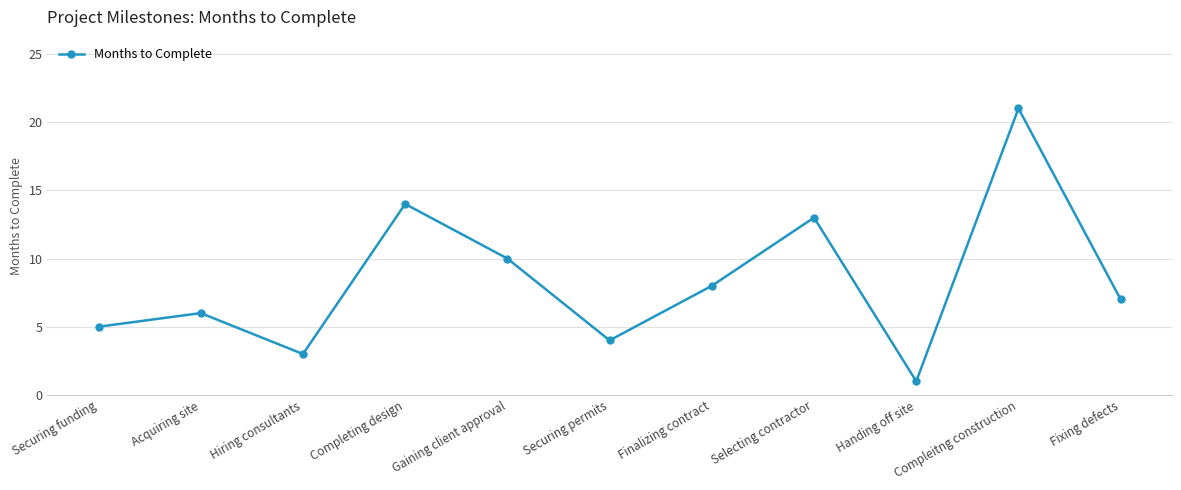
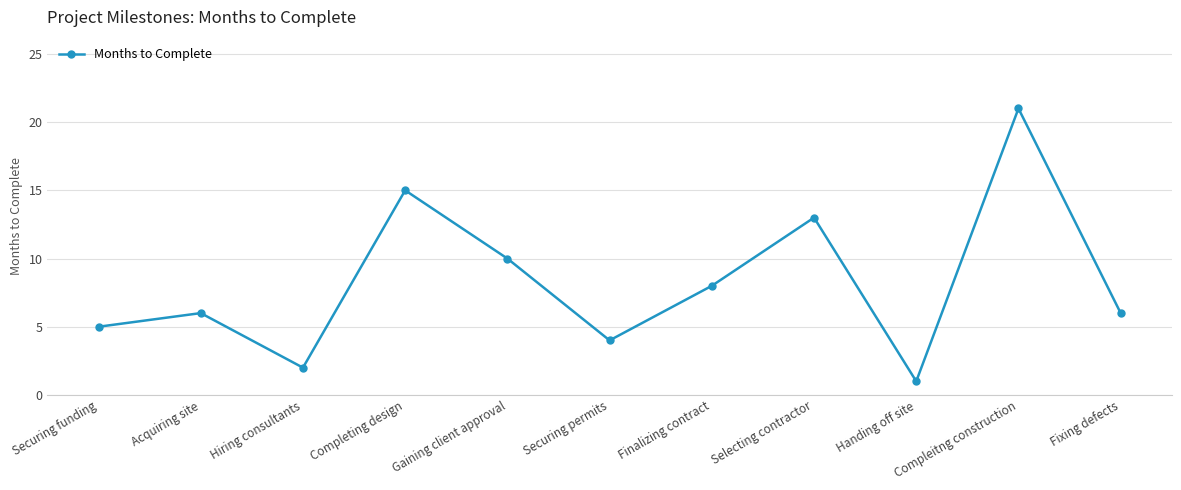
  {
    "Securing funding": 5,
    "Acquiring site": 6,
-   "Hiring consultants": 3,
-   "Completing design": 14,
+   "Hiring consultants": 2,
+   "Completing design": 15,
    "Gaining client approval": 10,
    "Securing permits": 4,
    "Finalizing contract": 8,
    "Selecting contractor": 13,
    "Handing off site": 1,
    "Compleitng construction": 21,
-   "Fixing defects": 7
+   "Fixing defects": 6
  }
